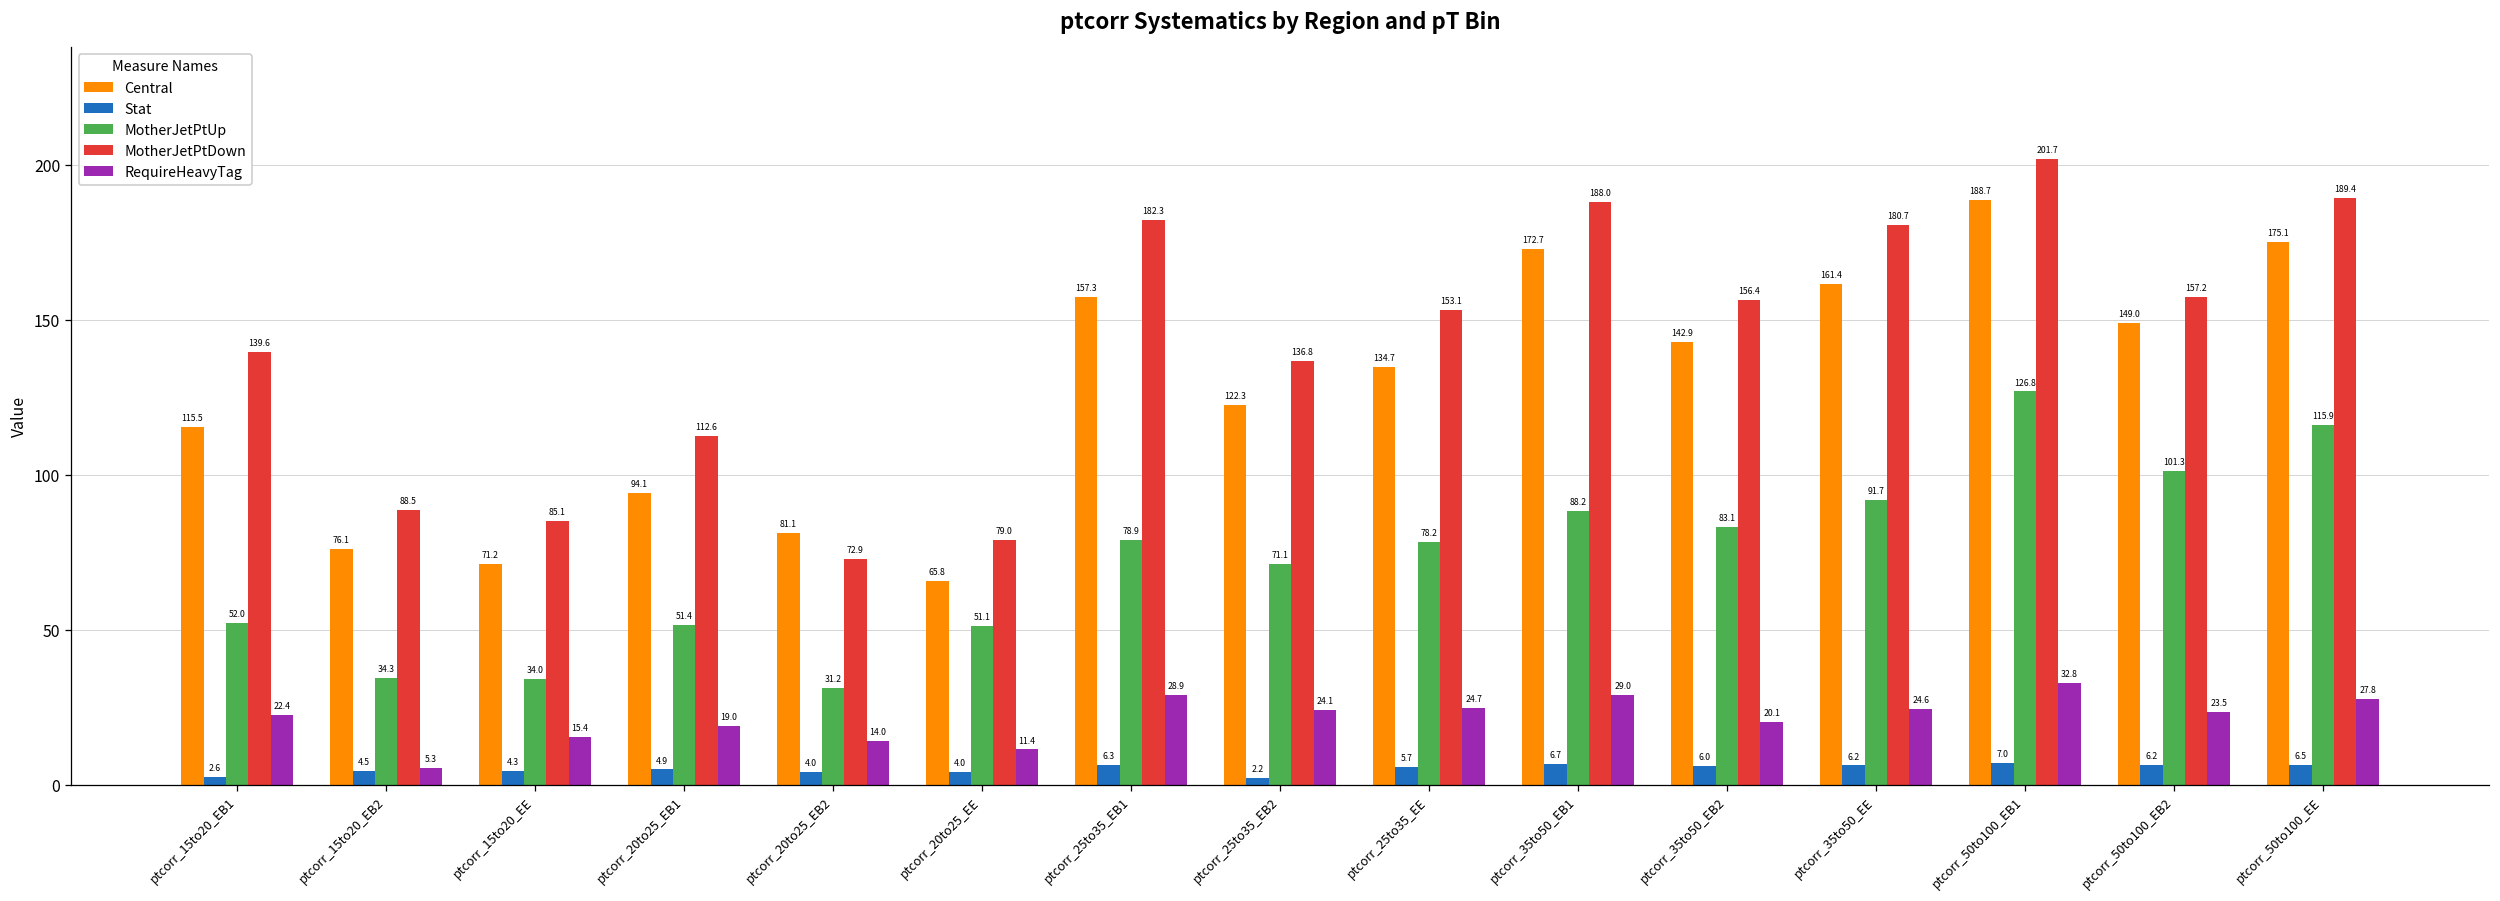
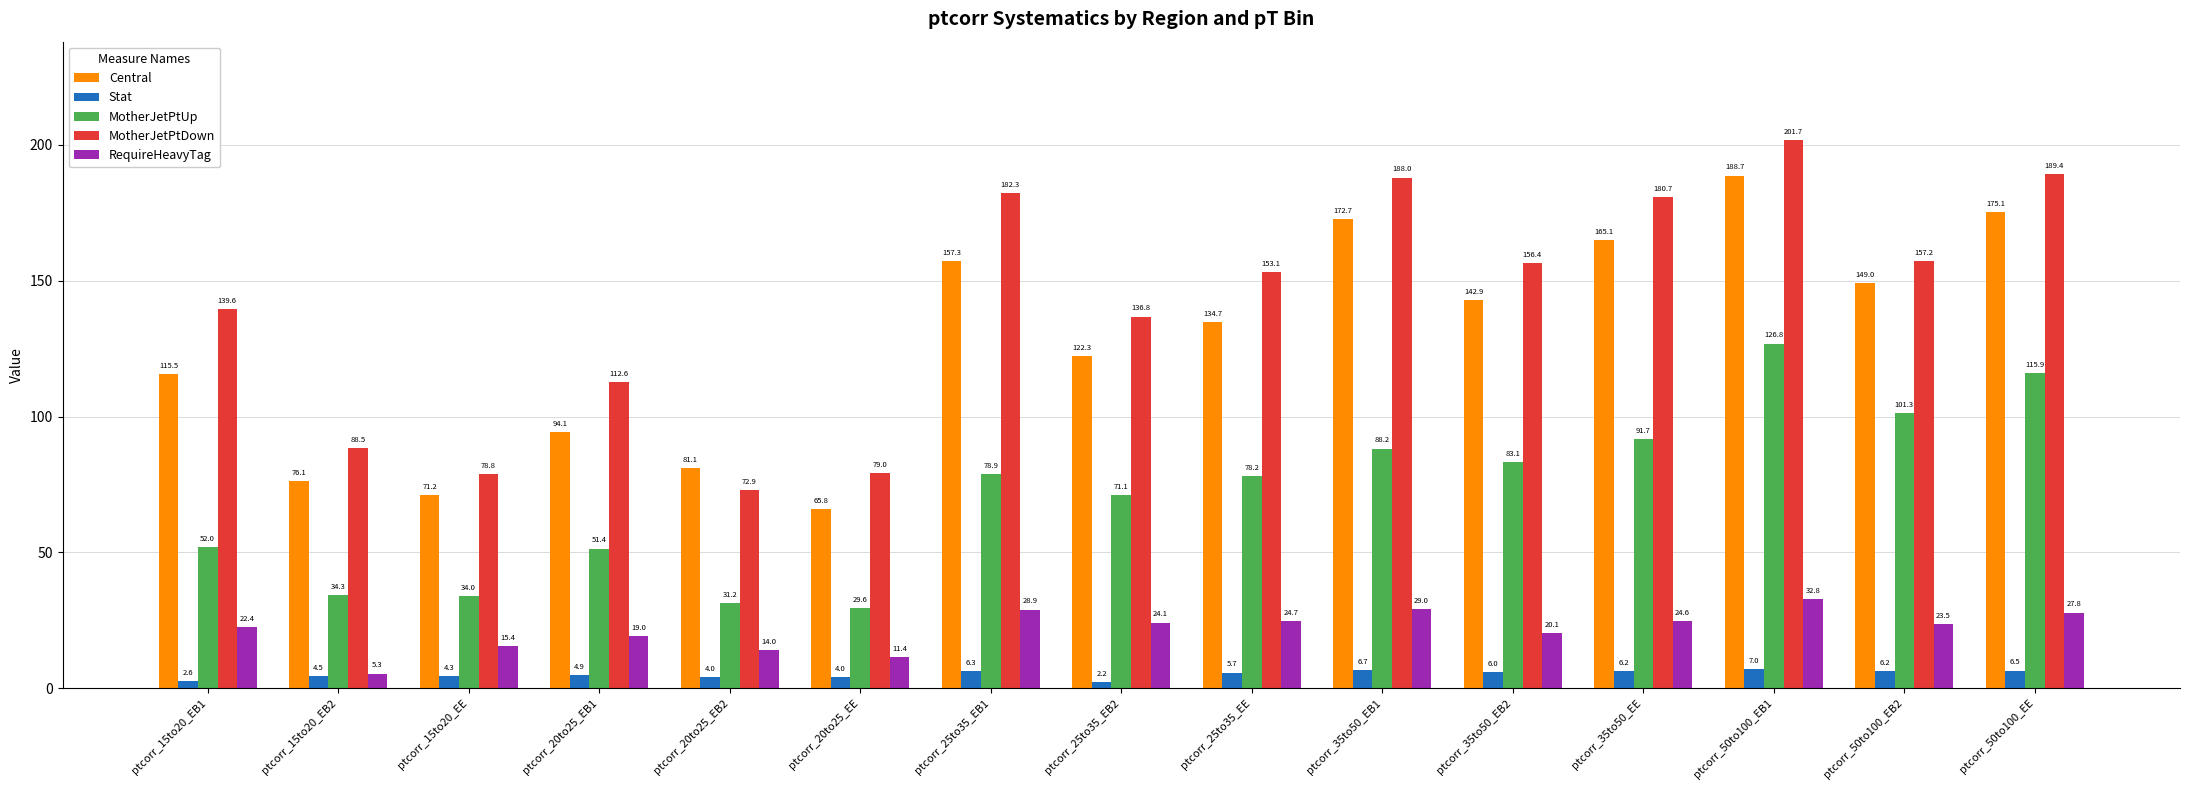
  {
    "Central": {
      "ptcorr_15to20_EB1": 115.5,
      "ptcorr_15to20_EB2": 76.1,
      "ptcorr_15to20_EE": 71.2,
      "ptcorr_20to25_EB1": 94.1,
      "ptcorr_20to25_EB2": 81.1,
      "ptcorr_20to25_EE": 65.8,
      "ptcorr_25to35_EB1": 157.3,
      "ptcorr_25to35_EB2": 122.3,
      "ptcorr_25to35_EE": 134.7,
      "ptcorr_35to50_EB1": 172.7,
      "ptcorr_35to50_EB2": 142.9,
-     "ptcorr_35to50_EE": 161.4,
+     "ptcorr_35to50_EE": 165.1,
      "ptcorr_50to100_EB1": 188.7,
      "ptcorr_50to100_EB2": 149.0,
      "ptcorr_50to100_EE": 175.1
    },
    "Stat": {
      "ptcorr_15to20_EB1": 2.6,
      "ptcorr_15to20_EB2": 4.5,
      "ptcorr_15to20_EE": 4.3,
      "ptcorr_20to25_EB1": 4.9,
      "ptcorr_20to25_EB2": 4.0,
      "ptcorr_20to25_EE": 4.0,
      "ptcorr_25to35_EB1": 6.3,
      "ptcorr_25to35_EB2": 2.2,
      "ptcorr_25to35_EE": 5.7,
      "ptcorr_35to50_EB1": 6.7,
      "ptcorr_35to50_EB2": 6.0,
      "ptcorr_35to50_EE": 6.2,
      "ptcorr_50to100_EB1": 7.0,
      "ptcorr_50to100_EB2": 6.2,
      "ptcorr_50to100_EE": 6.5
    },
    "MotherJetPtUp": {
      "ptcorr_15to20_EB1": 52.0,
      "ptcorr_15to20_EB2": 34.3,
      "ptcorr_15to20_EE": 34.0,
      "ptcorr_20to25_EB1": 51.4,
      "ptcorr_20to25_EB2": 31.2,
-     "ptcorr_20to25_EE": 51.1,
+     "ptcorr_20to25_EE": 29.6,
      "ptcorr_25to35_EB1": 78.9,
      "ptcorr_25to35_EB2": 71.1,
      "ptcorr_25to35_EE": 78.2,
      "ptcorr_35to50_EB1": 88.2,
      "ptcorr_35to50_EB2": 83.1,
      "ptcorr_35to50_EE": 91.7,
      "ptcorr_50to100_EB1": 126.8,
      "ptcorr_50to100_EB2": 101.3,
      "ptcorr_50to100_EE": 115.9
    },
    "MotherJetPtDown": {
      "ptcorr_15to20_EB1": 139.6,
      "ptcorr_15to20_EB2": 88.5,
-     "ptcorr_15to20_EE": 85.1,
+     "ptcorr_15to20_EE": 78.8,
      "ptcorr_20to25_EB1": 112.6,
      "ptcorr_20to25_EB2": 72.9,
      "ptcorr_20to25_EE": 79.0,
      "ptcorr_25to35_EB1": 182.3,
      "ptcorr_25to35_EB2": 136.8,
      "ptcorr_25to35_EE": 153.1,
      "ptcorr_35to50_EB1": 188.0,
      "ptcorr_35to50_EB2": 156.4,
      "ptcorr_35to50_EE": 180.7,
      "ptcorr_50to100_EB1": 201.7,
      "ptcorr_50to100_EB2": 157.2,
      "ptcorr_50to100_EE": 189.4
    },
    "RequireHeavyTag": {
      "ptcorr_15to20_EB1": 22.4,
      "ptcorr_15to20_EB2": 5.3,
      "ptcorr_15to20_EE": 15.4,
      "ptcorr_20to25_EB1": 19.0,
      "ptcorr_20to25_EB2": 14.0,
      "ptcorr_20to25_EE": 11.4,
      "ptcorr_25to35_EB1": 28.9,
      "ptcorr_25to35_EB2": 24.1,
      "ptcorr_25to35_EE": 24.7,
      "ptcorr_35to50_EB1": 29.0,
      "ptcorr_35to50_EB2": 20.1,
      "ptcorr_35to50_EE": 24.6,
      "ptcorr_50to100_EB1": 32.8,
      "ptcorr_50to100_EB2": 23.5,
      "ptcorr_50to100_EE": 27.8
    }
  }
